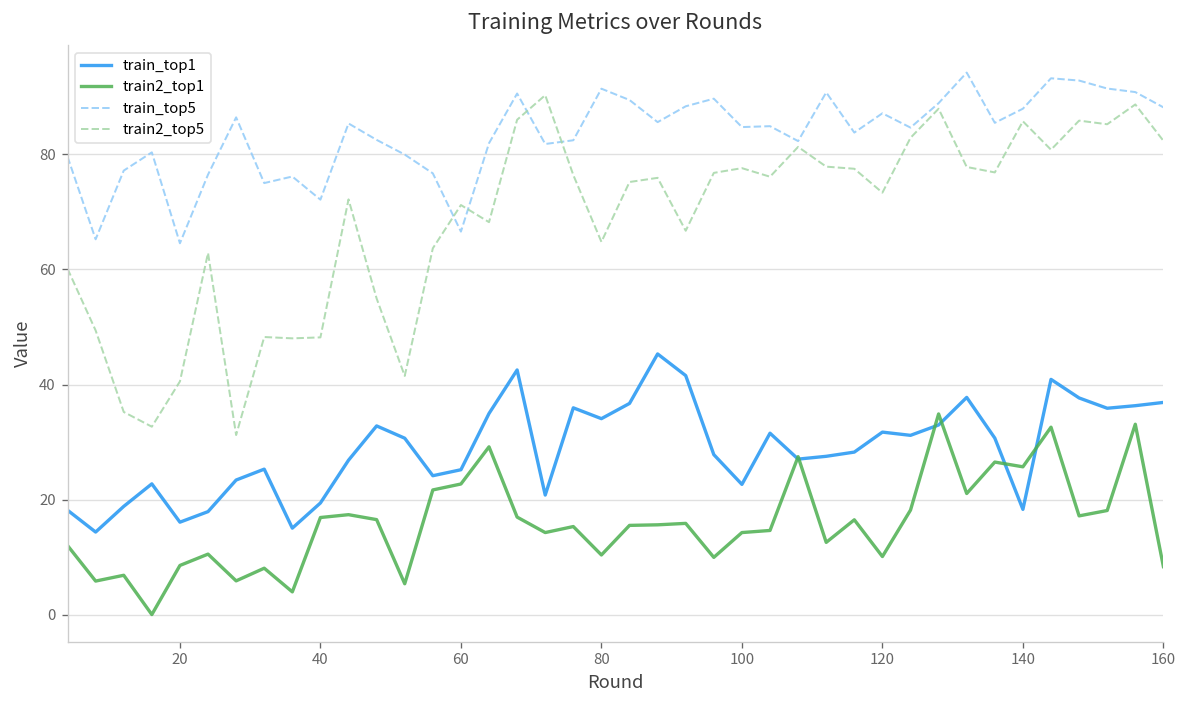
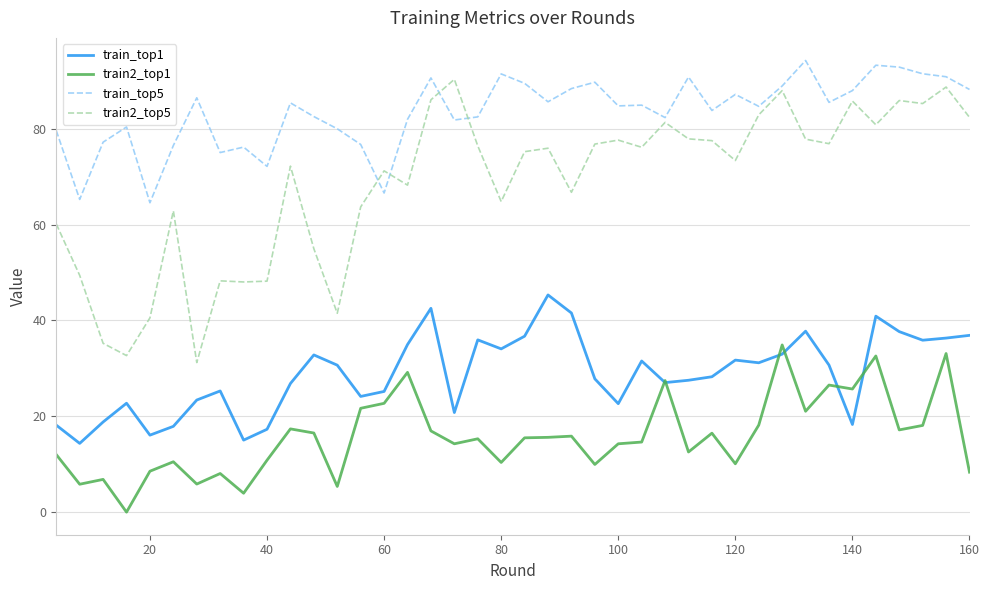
  {
    "train_top1": {
      "20": 16,
-     "40": 19,
+     "40": 17,
      "60": 25,
      "80": 34,
      "100": 23,
      "120": 32,
      "140": 18,
      "160": 37
    },
    "train2_top1": {
      "20": 9,
-     "40": 17,
+     "40": 11,
      "60": 23,
      "80": 10,
      "100": 14,
      "120": 10,
      "140": 26,
      "160": 8
    },
    "train_top5": {
      "20": 65,
      "40": 72,
      "60": 67,
      "80": 91,
      "100": 85,
      "120": 87,
      "140": 88,
      "160": 88
    },
    "train2_top5": {
      "20": 41,
      "40": 48,
      "60": 71,
      "80": 65,
      "100": 78,
      "120": 73,
      "140": 86,
      "160": 82
    }
  }
